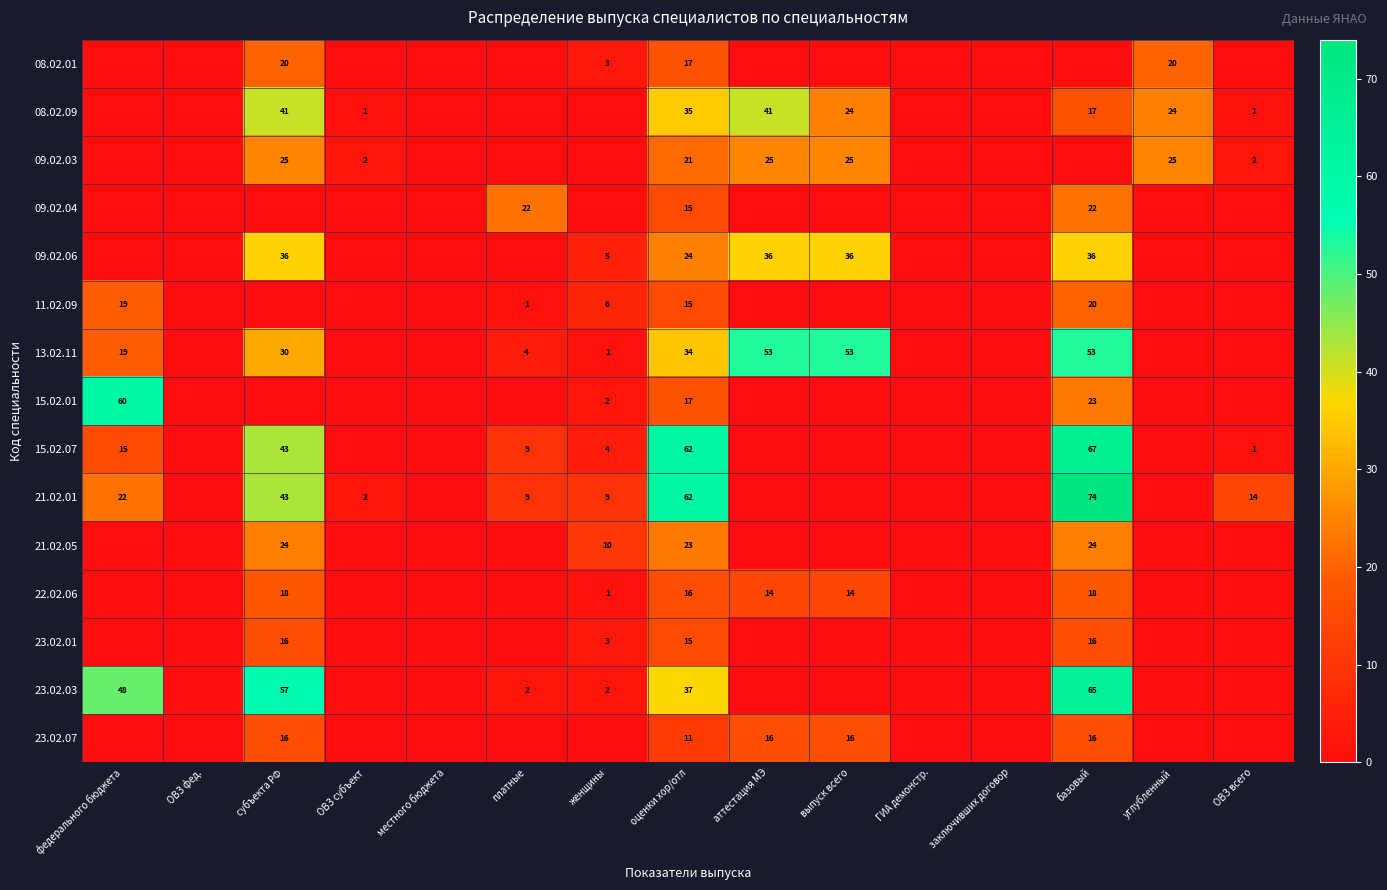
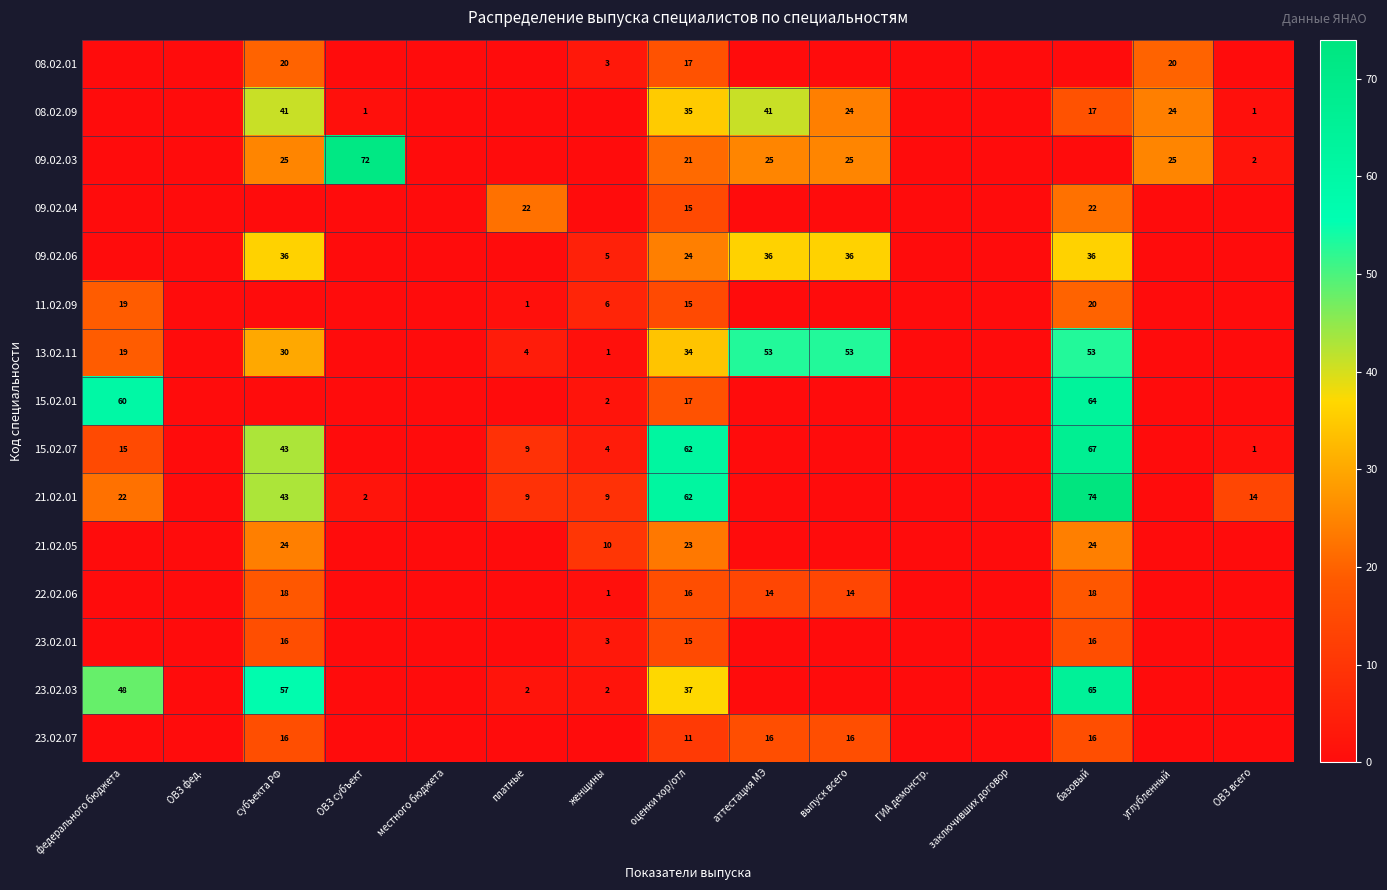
  {
    "08.02.01": {
      "субъекта РФ": 20,
      "женщины": 3,
      "оценки хор/отл": 17,
      "углубленный": 20
    },
    "08.02.09": {
      "субъекта РФ": 41,
      "ОВЗ субъект": 1,
      "оценки хор/отл": 35,
      "аттестация МЭ": 41,
      "выпуск всего": 24,
      "базовый": 17,
      "углубленный": 24,
      "ОВЗ всего": 1
    },
    "09.02.03": {
      "субъекта РФ": 25,
-     "ОВЗ субъект": 2,
+     "ОВЗ субъект": 72,
      "оценки хор/отл": 21,
      "аттестация МЭ": 25,
      "выпуск всего": 25,
      "углубленный": 25,
      "ОВЗ всего": 2
    },
    "09.02.04": {
      "платные": 22,
      "оценки хор/отл": 15,
      "базовый": 22
    },
    "09.02.06": {
      "субъекта РФ": 36,
      "женщины": 5,
      "оценки хор/отл": 24,
      "аттестация МЭ": 36,
      "выпуск всего": 36,
      "базовый": 36
    },
    "11.02.09": {
      "федерального бюджета": 19,
      "платные": 1,
      "женщины": 6,
      "оценки хор/отл": 15,
      "базовый": 20
    },
    "13.02.11": {
      "федерального бюджета": 19,
      "субъекта РФ": 30,
      "платные": 4,
      "женщины": 1,
      "оценки хор/отл": 34,
      "аттестация МЭ": 53,
      "выпуск всего": 53,
      "базовый": 53
    },
    "15.02.01": {
      "федерального бюджета": 60,
      "женщины": 2,
      "оценки хор/отл": 17,
-     "базовый": 23
+     "базовый": 64
    },
    "15.02.07": {
      "федерального бюджета": 15,
      "субъекта РФ": 43,
      "платные": 9,
      "женщины": 4,
      "оценки хор/отл": 62,
      "базовый": 67,
      "ОВЗ всего": 1
    },
    "21.02.01": {
      "федерального бюджета": 22,
      "субъекта РФ": 43,
      "ОВЗ субъект": 2,
      "платные": 9,
      "женщины": 9,
      "оценки хор/отл": 62,
      "базовый": 74,
      "ОВЗ всего": 14
    },
    "21.02.05": {
      "субъекта РФ": 24,
      "женщины": 10,
      "оценки хор/отл": 23,
      "базовый": 24
    },
    "22.02.06": {
      "субъекта РФ": 18,
      "женщины": 1,
      "оценки хор/отл": 16,
      "аттестация МЭ": 14,
      "выпуск всего": 14,
      "базовый": 18
    },
    "23.02.01": {
      "субъекта РФ": 16,
      "женщины": 3,
      "оценки хор/отл": 15,
      "базовый": 16
    },
    "23.02.03": {
      "федерального бюджета": 48,
      "субъекта РФ": 57,
      "платные": 2,
      "женщины": 2,
      "оценки хор/отл": 37,
      "базовый": 65
    },
    "23.02.07": {
      "субъекта РФ": 16,
      "оценки хор/отл": 11,
      "аттестация МЭ": 16,
      "выпуск всего": 16,
      "базовый": 16
    }
  }
